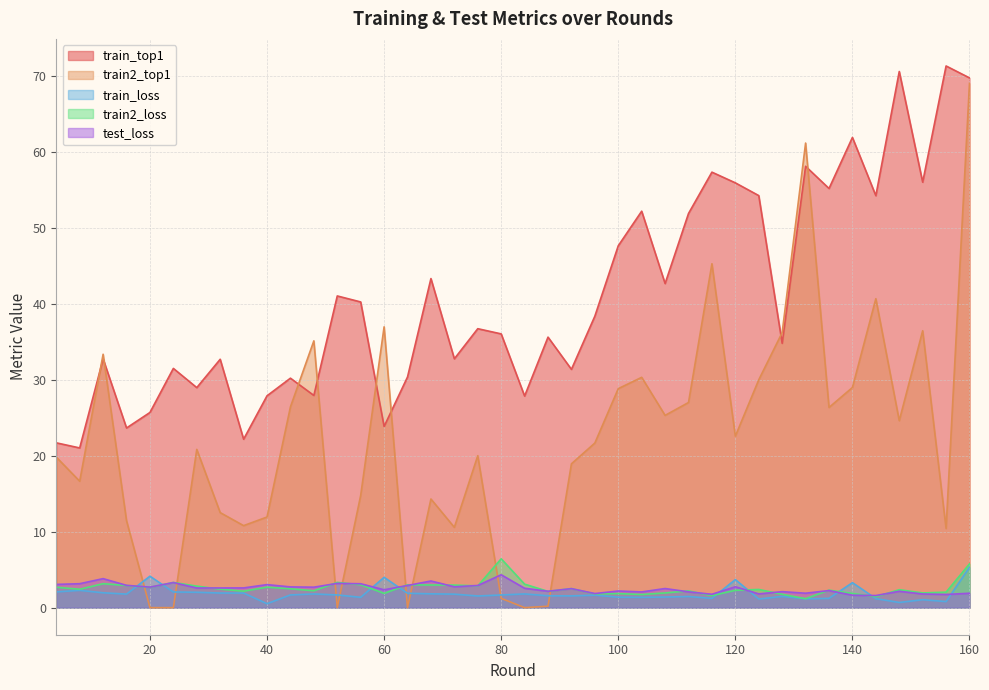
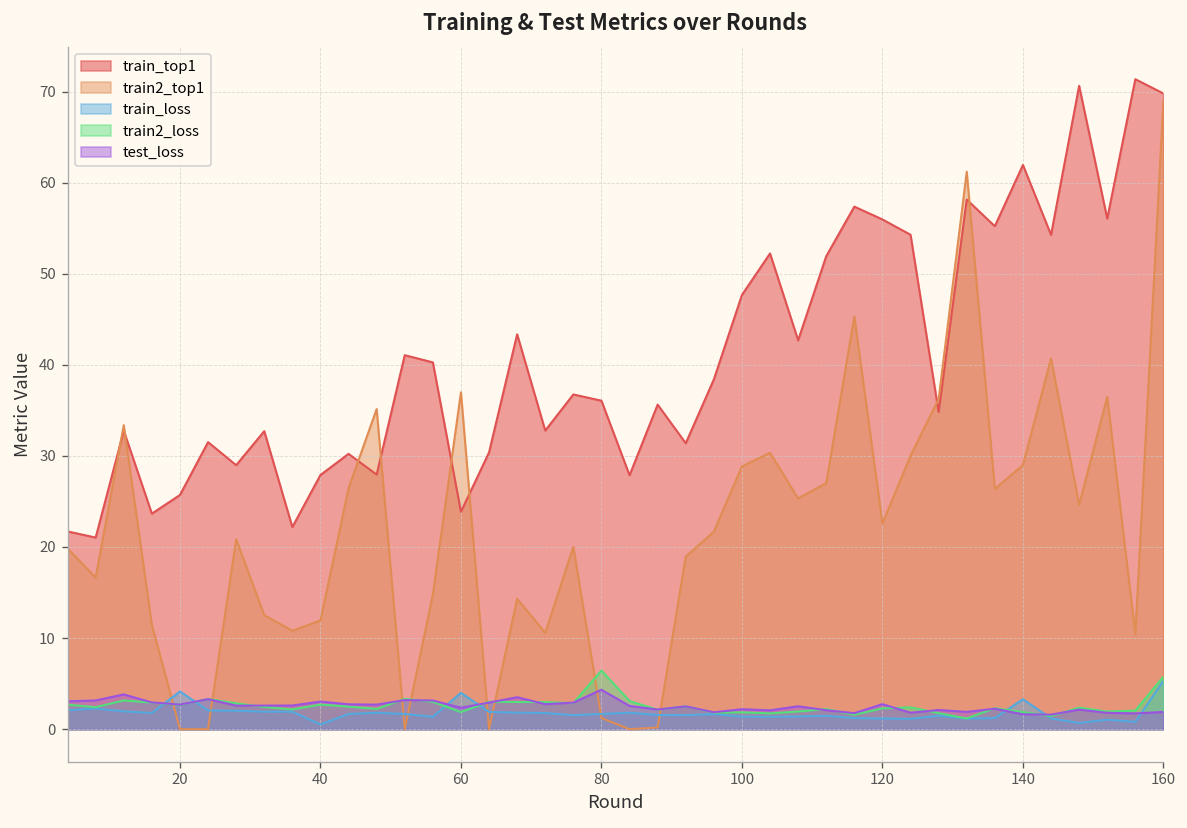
  {
    "train_loss": {
      "20": 4,
      "40": 1,
      "60": 4,
      "80": 2,
      "100": 1,
-     "120": 4,
+     "120": 1,
      "140": 3,
      "160": 5
    },
    "train2_loss": {
      "40": 3,
      "60": 2,
      "80": 6,
      "100": 2,
      "120": 2,
      "160": 6
    },
    "test_loss": {
      "40": 3,
      "60": 2,
      "80": 4,
      "100": 2,
      "120": 3,
      "160": 2
    }
  }
